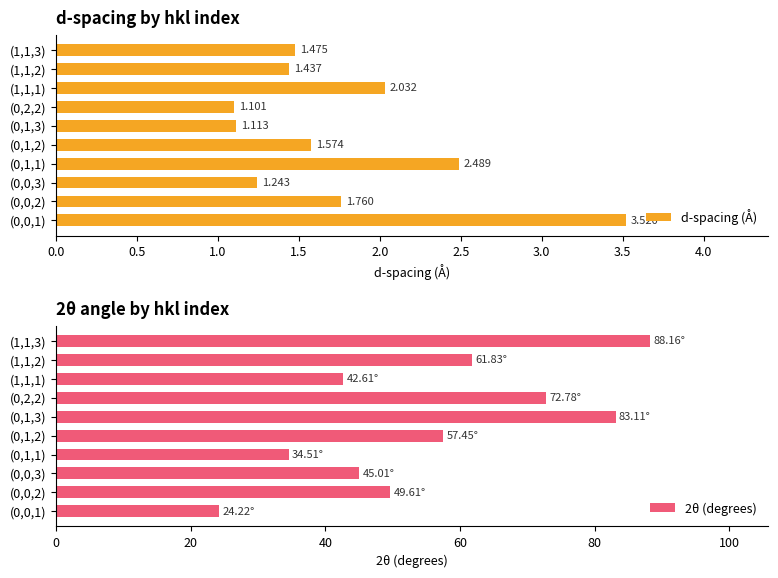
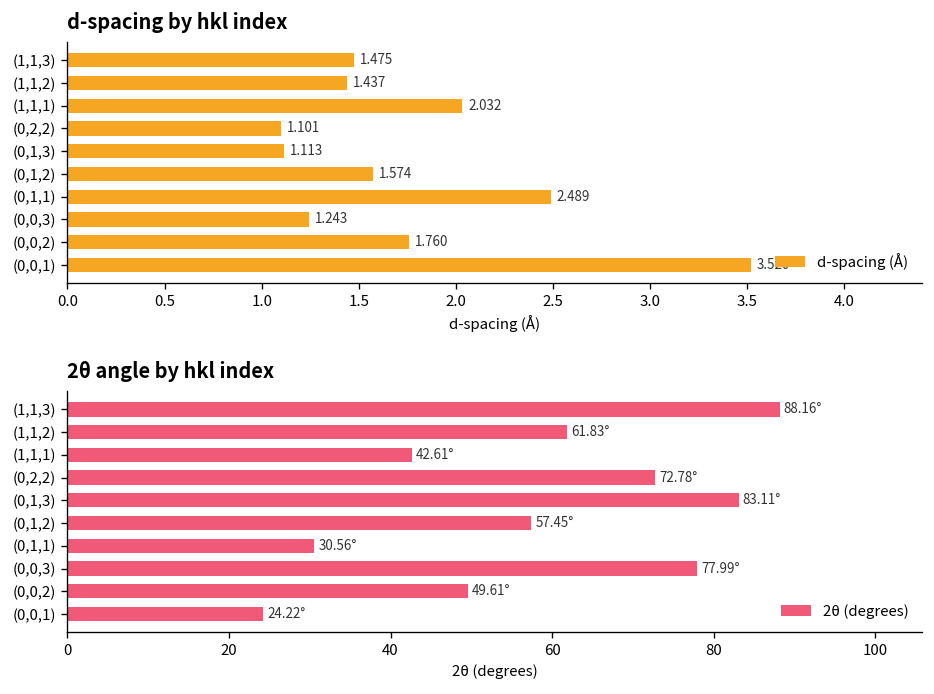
  {
    "d-spacing by hkl index": {
      "(1,1,3)": "1.475",
      "(1,1,2)": "1.437",
      "(1,1,1)": "2.032",
      "(0,2,2)": "1.101",
      "(0,1,3)": "1.113",
      "(0,1,2)": "1.574",
      "(0,1,1)": "2.489",
      "(0,0,3)": "1.243",
      "(0,0,2)": "1.760",
      "(0,0,1)": "3.520"
    },
    "2θ angle by hkl index": {
      "(1,1,3)": "88.16°",
      "(1,1,2)": "61.83°",
      "(1,1,1)": "42.61°",
      "(0,2,2)": "72.78°",
      "(0,1,3)": "83.11°",
      "(0,1,2)": "57.45°",
-     "(0,1,1)": "34.51°",
-     "(0,0,3)": "45.01°",
+     "(0,1,1)": "30.56°",
+     "(0,0,3)": "77.99°",
      "(0,0,2)": "49.61°",
      "(0,0,1)": "24.22°"
    }
  }
